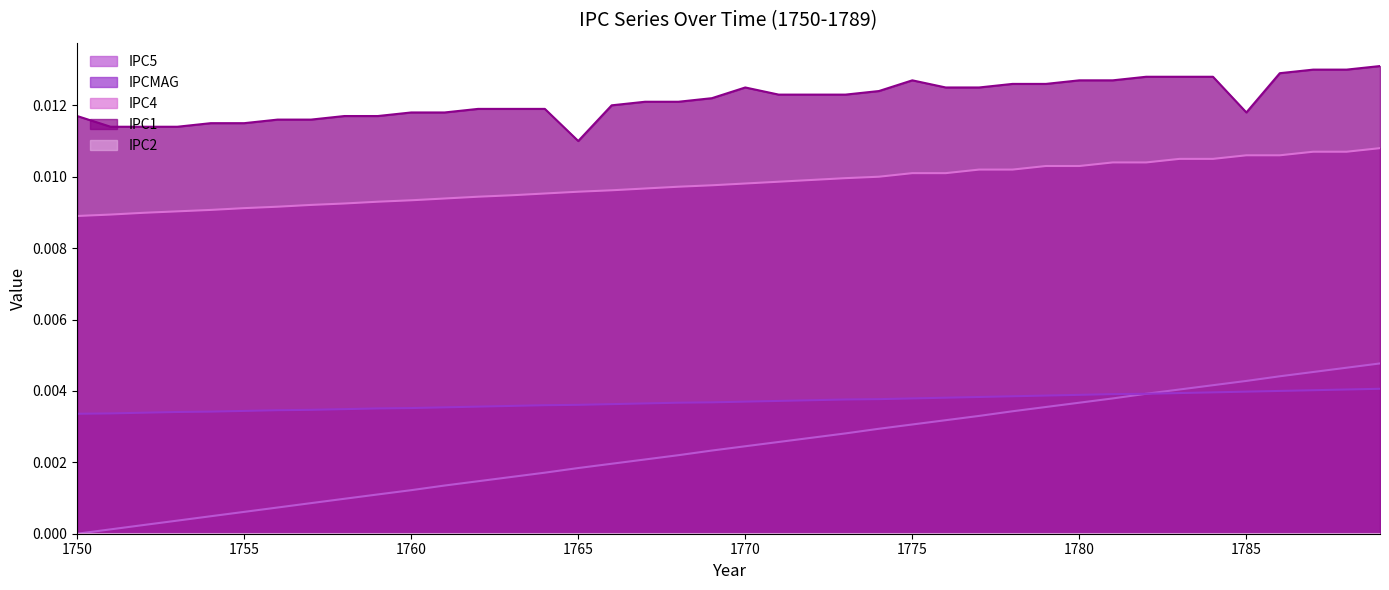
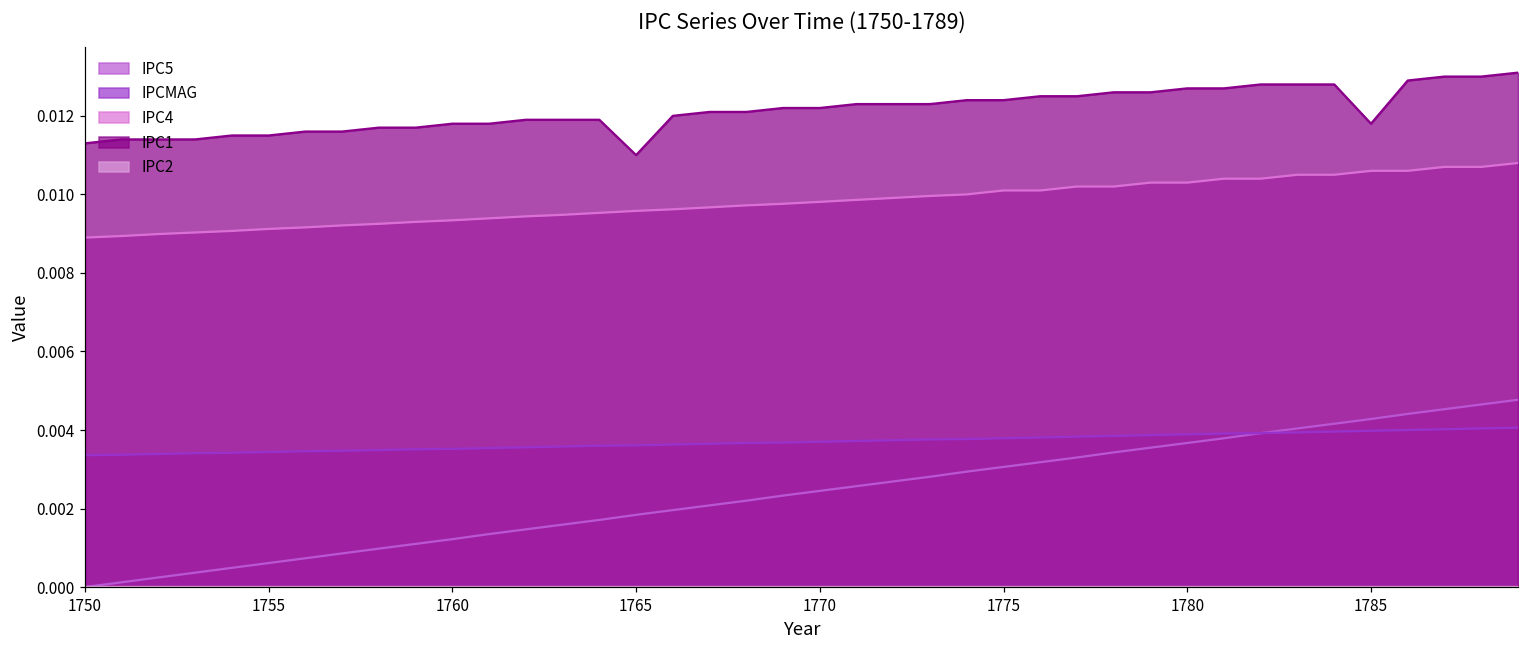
  {
    "IPC1": {
-     "1750": 0.0117,
+     "1750": 0.0113,
      "1755": 0.0115,
      "1760": 0.0118,
      "1765": 0.0110,
-     "1770": 0.0125,
-     "1775": 0.0127,
+     "1770": 0.0122,
+     "1775": 0.0124,
      "1780": 0.0127,
      "1785": 0.0118
    }
  }
